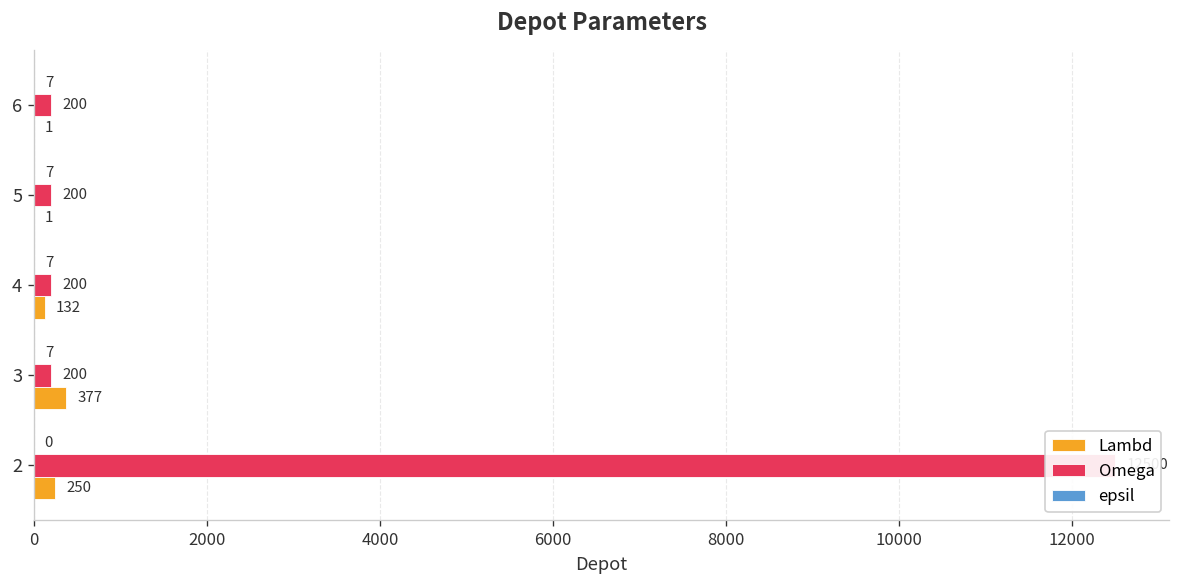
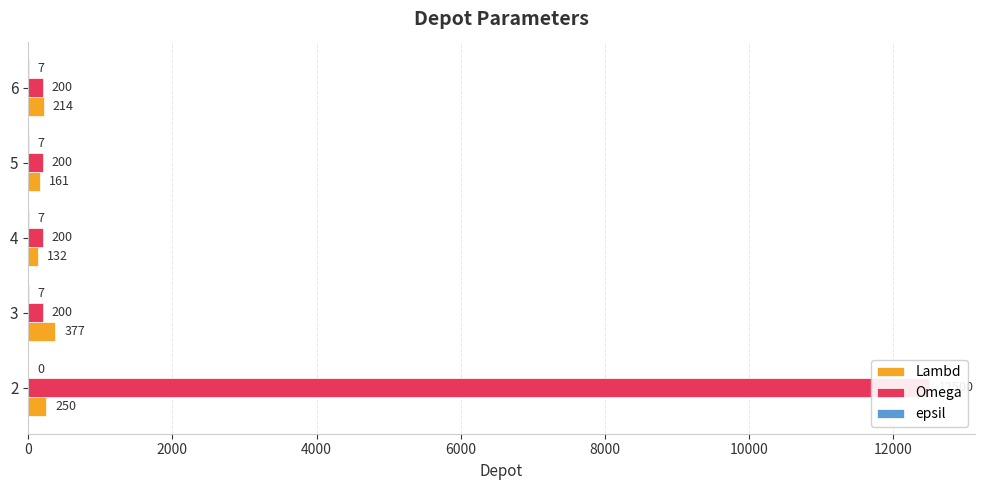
  {
    "Lambd": {
-     "6": 1,
-     "5": 1,
+     "6": 214,
+     "5": 161,
      "4": 132,
      "3": 377,
      "2": 250
    },
    "Omega": {
      "6": 200,
      "5": 200,
      "4": 200,
      "3": 200
    },
    "epsil": {
      "6": 7,
      "5": 7,
      "4": 7,
      "3": 7,
      "2": 0
    }
  }
